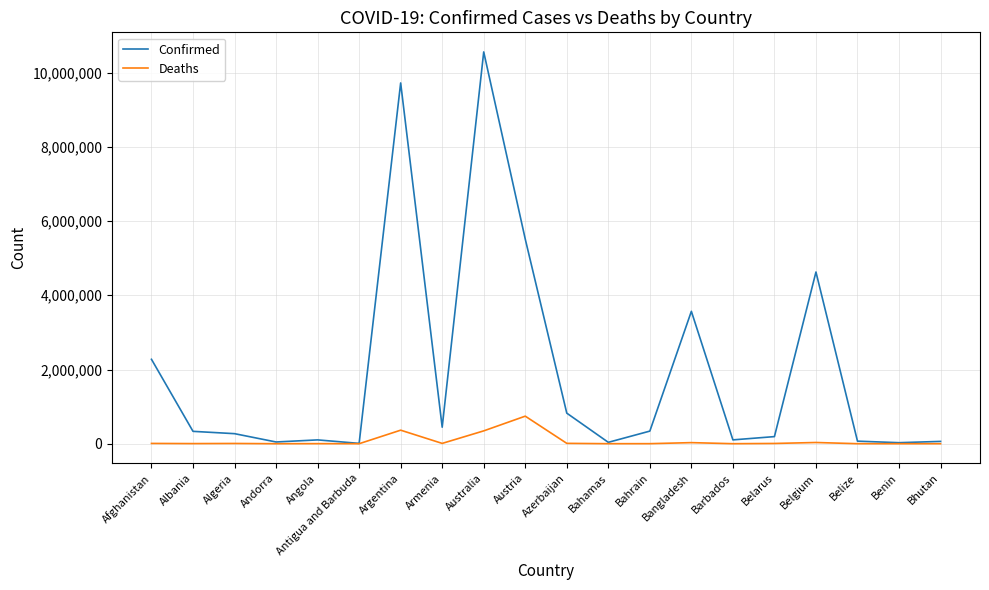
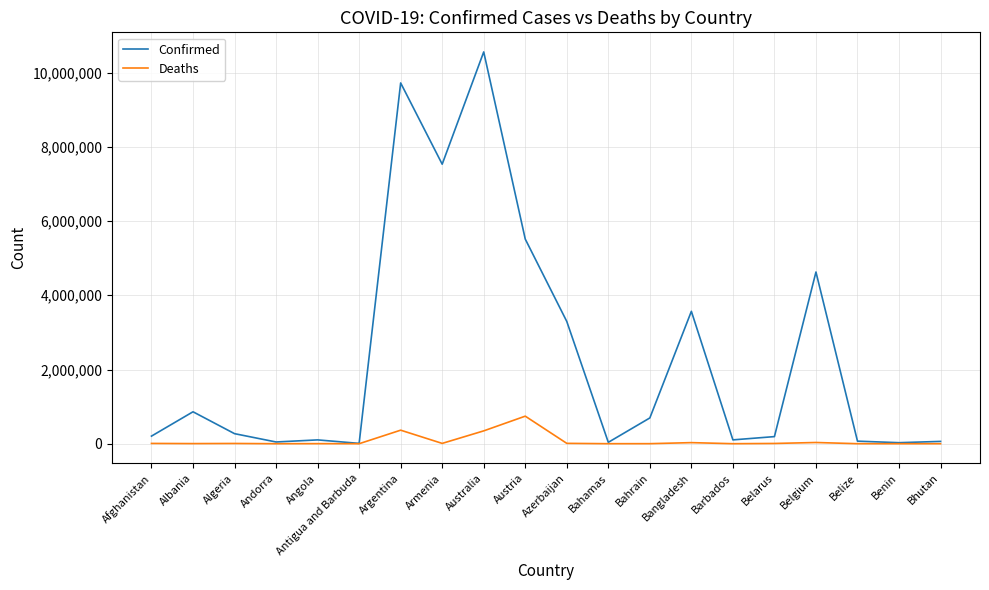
  {
    "Confirmed": {
-     "Afghanistan": "2,300,000",
-     "Albania": "300,000",
+     "Afghanistan": "200,000",
+     "Albania": "900,000",
      "Algeria": "300,000",
      "Angola": "100,000",
      "Argentina": "9,700,000",
-     "Armenia": "400,000",
+     "Armenia": "7,500,000",
      "Australia": "10,600,000",
      "Austria": "5,500,000",
-     "Azerbaijan": "800,000",
-     "Bahrain": "300,000",
+     "Azerbaijan": "3,300,000",
+     "Bahrain": "700,000",
      "Bangladesh": "3,600,000",
      "Barbados": "100,000",
      "Belarus": "200,000",
      "Belgium": "4,600,000"
    },
    "Deaths": {
      "Afghanistan": "0",
      "Albania": "0",
      "Algeria": "0",
      "Angola": "0",
      "Argentina": "400,000",
      "Armenia": "0",
      "Australia": "300,000",
      "Austria": "700,000",
      "Azerbaijan": "0",
      "Bahrain": "0",
      "Bangladesh": "0",
      "Barbados": "0",
      "Belarus": "0",
      "Belgium": "0"
    }
  }
